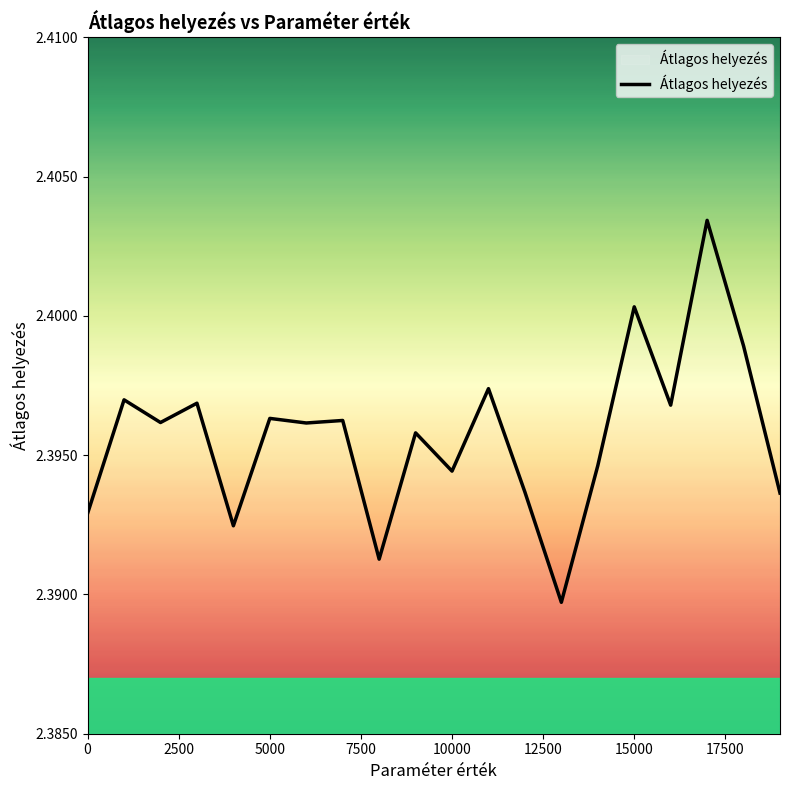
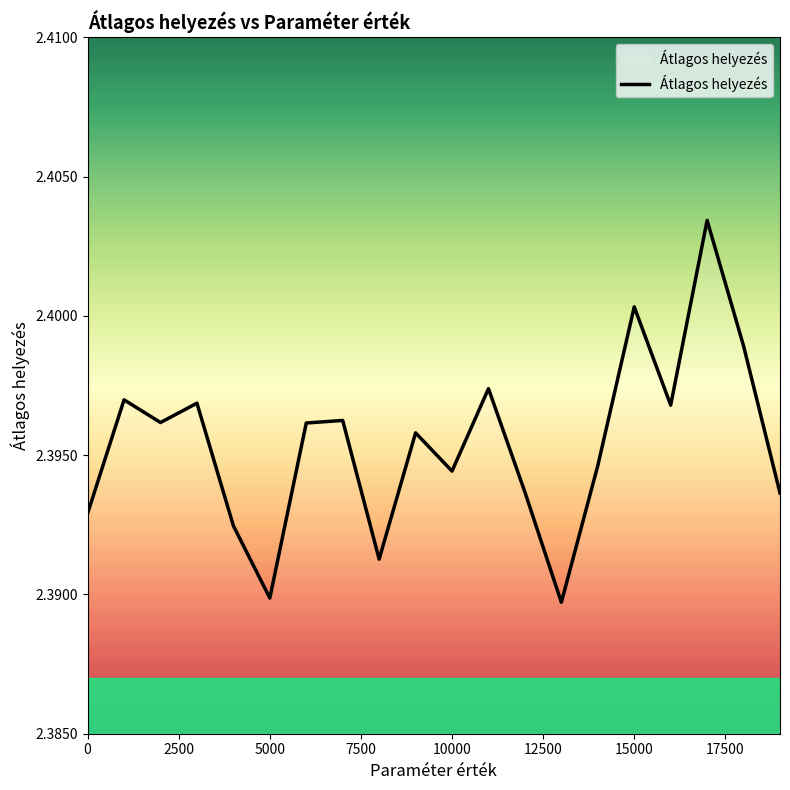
  {
    "0": 2.3929,
-   "5000": 2.3963,
+   "5000": 2.3899,
    "10000": 2.3944,
    "15000": 2.4003
  }
